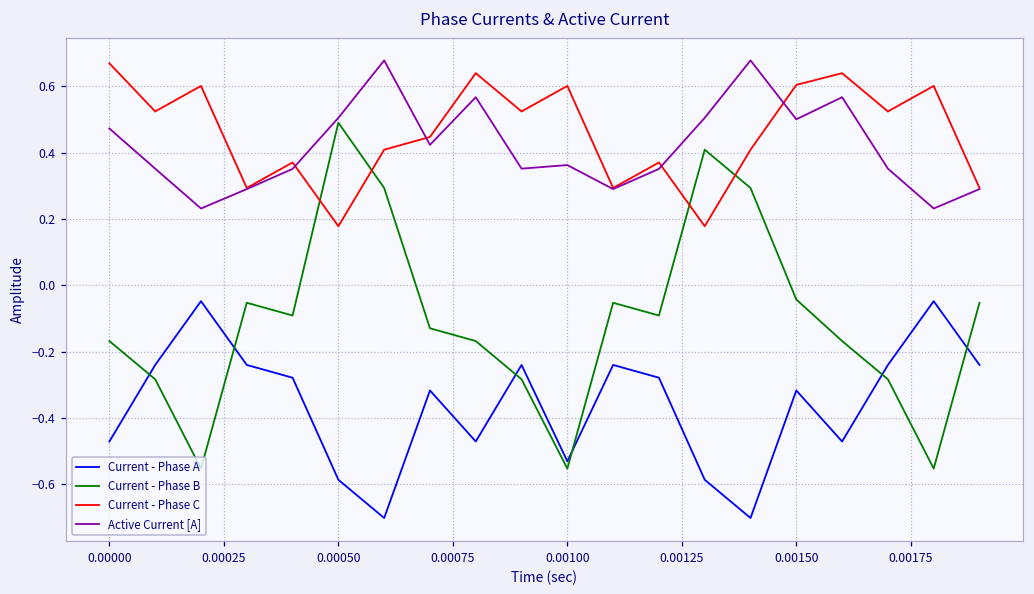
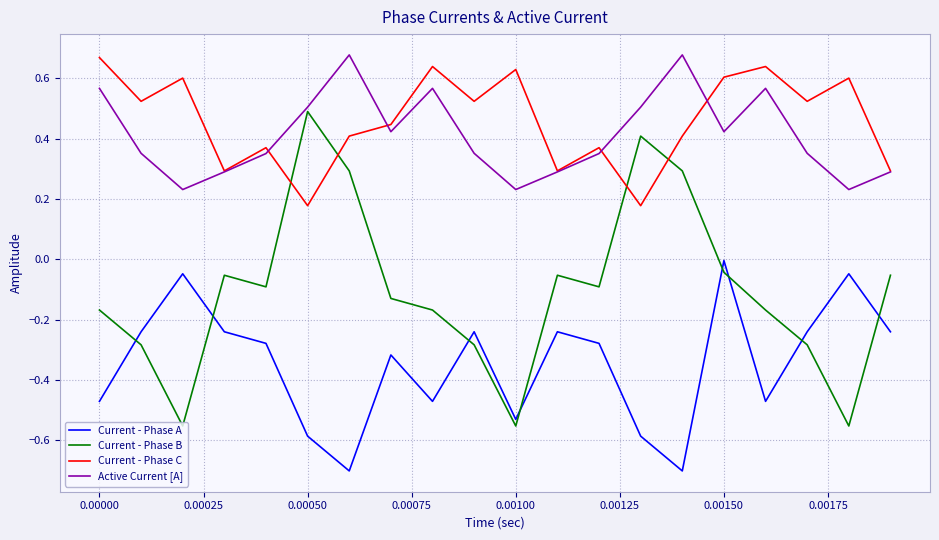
  {
    "Current - Phase A": {
      "0.00000": -0.47,
      "0.00050": -0.59,
      "0.00100": -0.53,
-     "0.00150": -0.32
+     "0.00150": 0.00
    },
    "Current - Phase B": {
      "0.00000": -0.17,
      "0.00050": 0.49,
      "0.00100": -0.55,
      "0.00150": -0.04
    },
    "Current - Phase C": {
      "0.00000": 0.67,
      "0.00050": 0.18,
-     "0.00100": 0.60,
+     "0.00100": 0.63,
      "0.00150": 0.60
    },
    "Active Current [A]": {
-     "0.00000": 0.47,
+     "0.00000": 0.57,
      "0.00050": 0.50,
-     "0.00100": 0.36,
-     "0.00150": 0.50
+     "0.00100": 0.23,
+     "0.00150": 0.42
    }
  }
